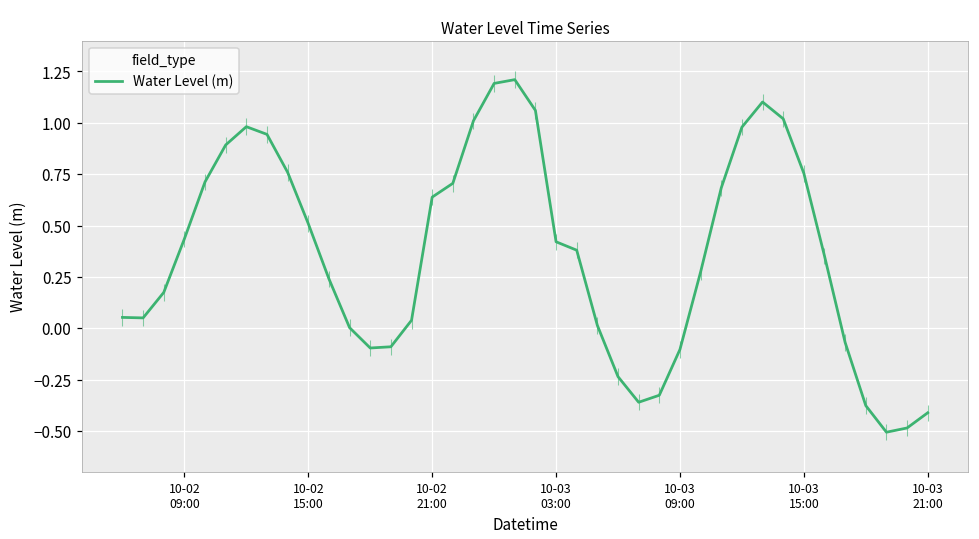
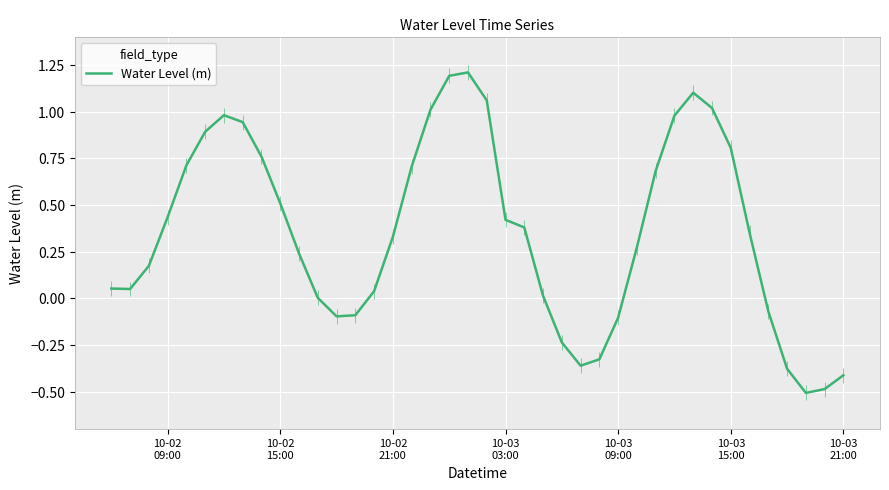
  {
    "10-02 09:00": 0.44,
    "10-02 15:00": 0.51,
-   "10-02 21:00": 0.64,
+   "10-02 21:00": 0.33,
    "10-03 03:00": 0.42,
    "10-03 09:00": -0.10,
-   "10-03 15:00": 0.75,
+   "10-03 15:00": 0.81,
    "10-03 21:00": -0.41
  }
